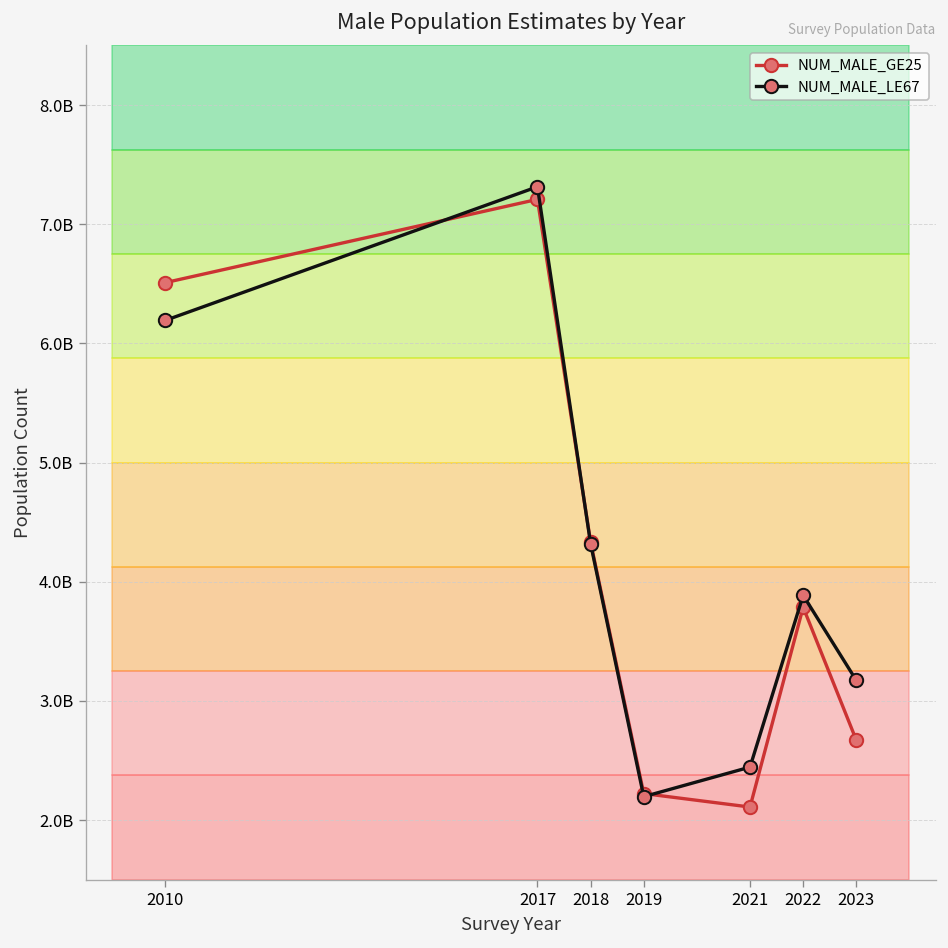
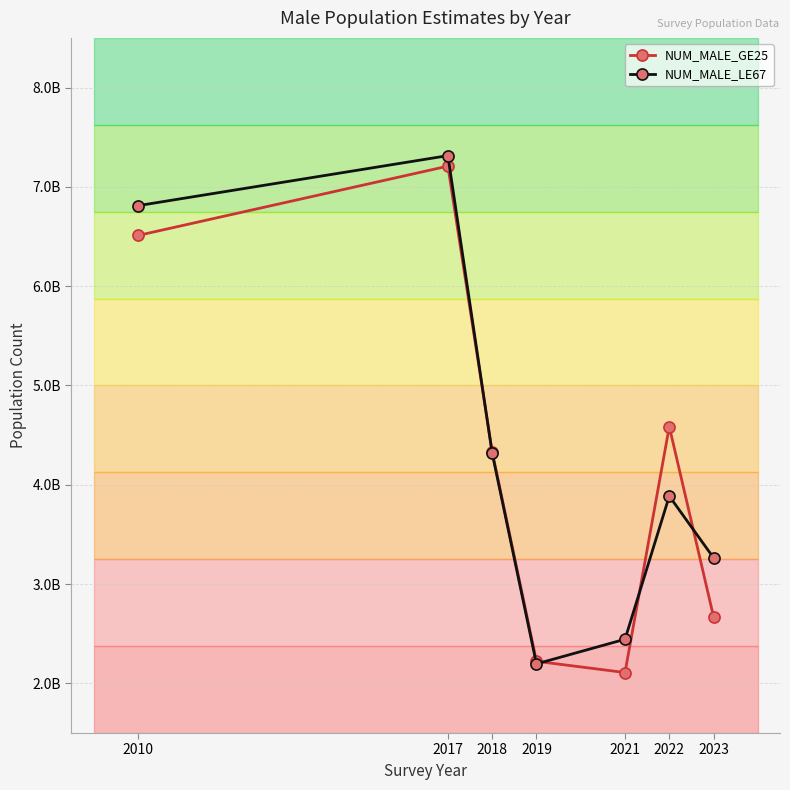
  {
    "NUM_MALE_GE25": {
      "2010": 6500000000,
      "2017": 7200000000,
      "2019": 2200000000,
      "2021": 2100000000,
-     "2022": 3800000000,
+     "2022": 4600000000,
      "2023": 2700000000
    },
    "NUM_MALE_LE67": {
-     "2010": 6200000000,
+     "2010": 6800000000,
      "2017": 7300000000,
      "2019": 2200000000,
      "2021": 2400000000,
      "2022": 3900000000,
-     "2023": 3200000000
+     "2023": 3300000000
    }
  }
